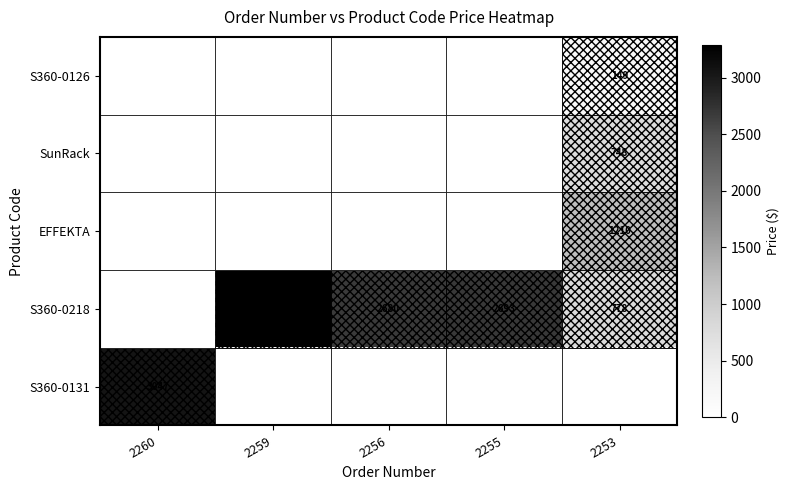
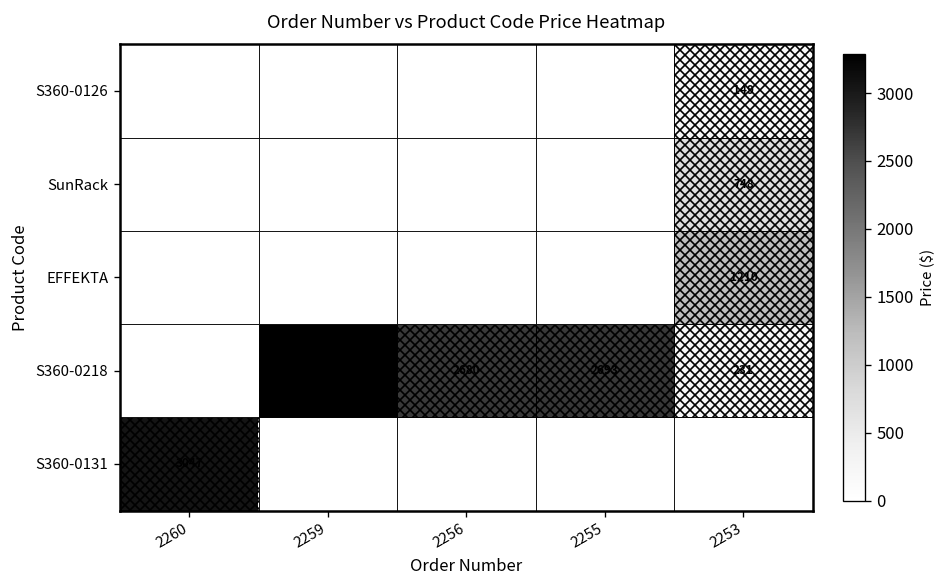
  {
    "S360-0126": {
      "2253": 149
    },
    "SunRack": {
      "2253": 748
    },
    "EFFEKTA": {
      "2253": 1210
    },
    "S360-0218": {
-     "2253": 778
+     "2253": 231
    }
  }
